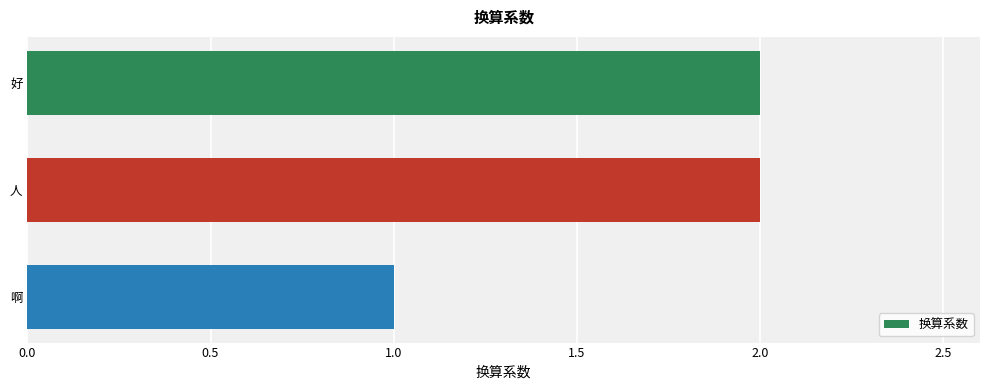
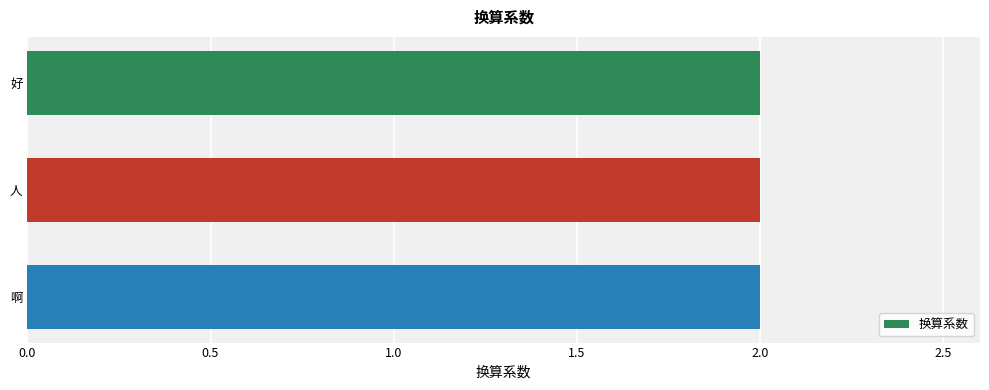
  {
    "好": 2,
    "人": 2,
-   "啊": 1
+   "啊": 2
  }
